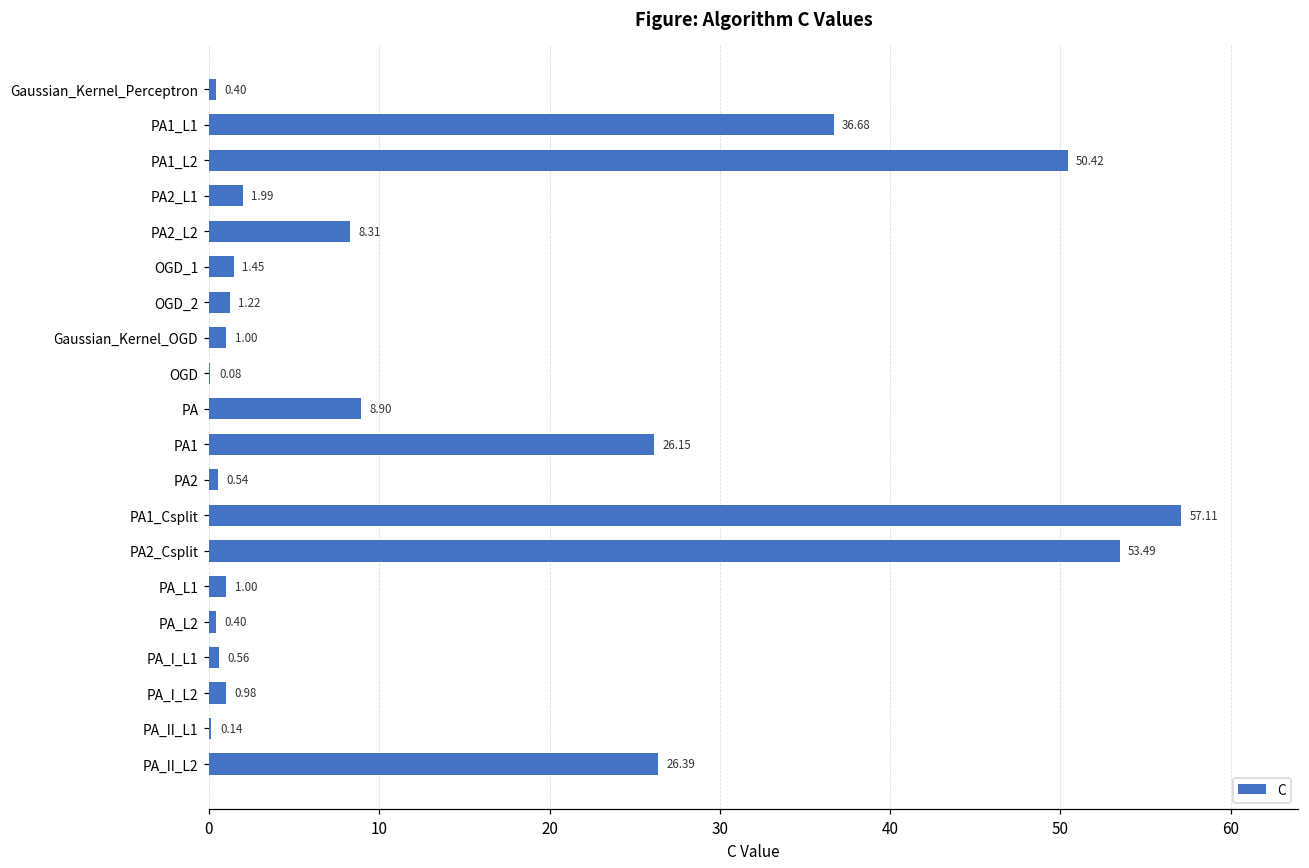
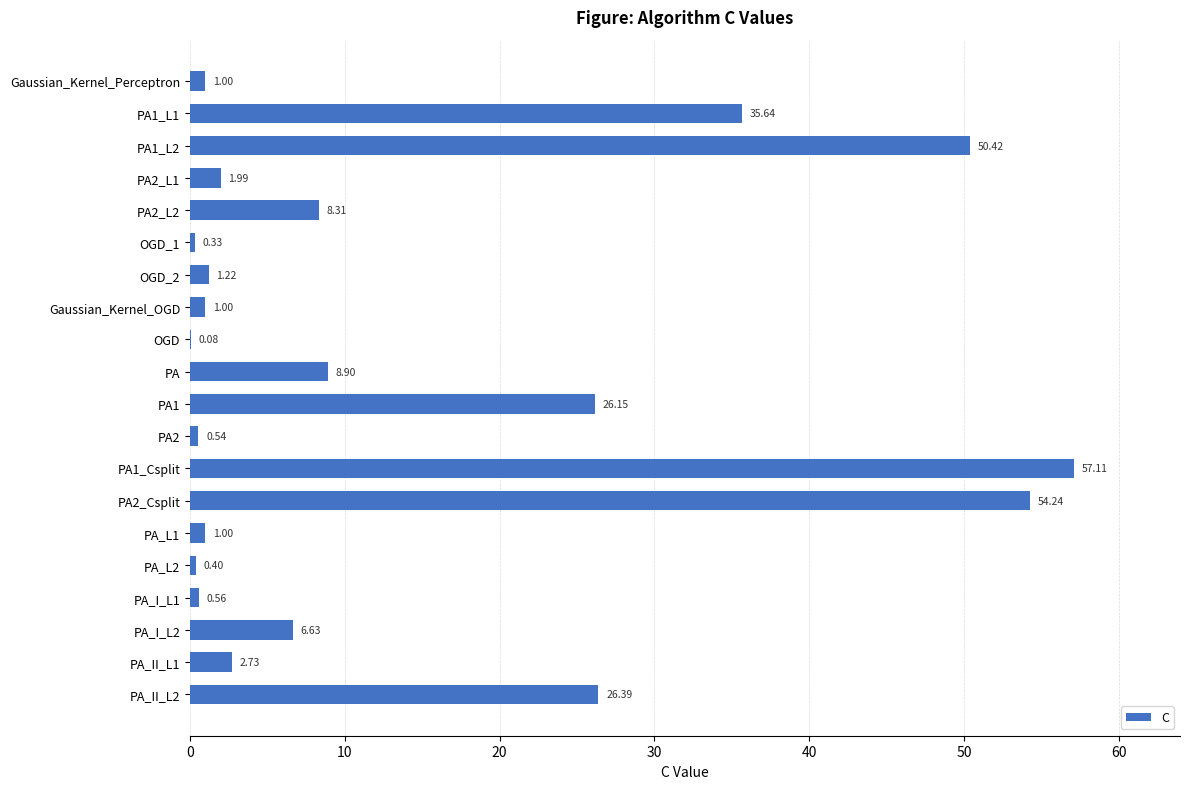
  {
-   "Gaussian_Kernel_Perceptron": 0.40,
-   "PA1_L1": 36.68,
+   "Gaussian_Kernel_Perceptron": 1.00,
+   "PA1_L1": 35.64,
    "PA1_L2": 50.42,
    "PA2_L1": 1.99,
    "PA2_L2": 8.31,
-   "OGD_1": 1.45,
+   "OGD_1": 0.33,
    "OGD_2": 1.22,
    "Gaussian_Kernel_OGD": 1.00,
    "OGD": 0.08,
    "PA": 8.90,
    "PA1": 26.15,
    "PA2": 0.54,
    "PA1_Csplit": 57.11,
-   "PA2_Csplit": 53.49,
+   "PA2_Csplit": 54.24,
    "PA_L1": 1.00,
    "PA_L2": 0.40,
    "PA_I_L1": 0.56,
-   "PA_I_L2": 0.98,
-   "PA_II_L1": 0.14,
+   "PA_I_L2": 6.63,
+   "PA_II_L1": 2.73,
    "PA_II_L2": 26.39
  }
